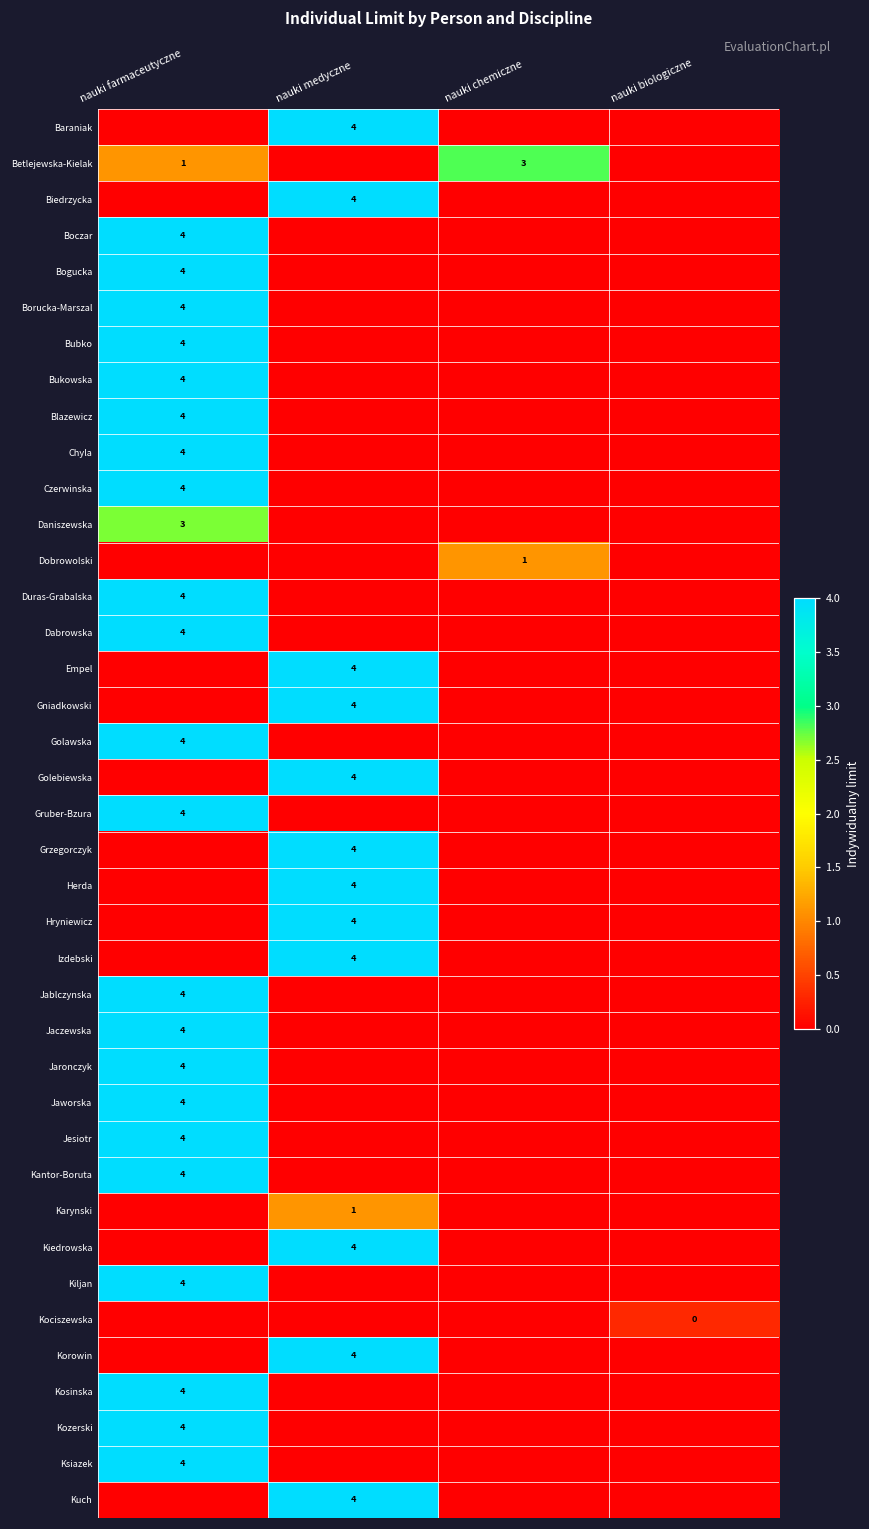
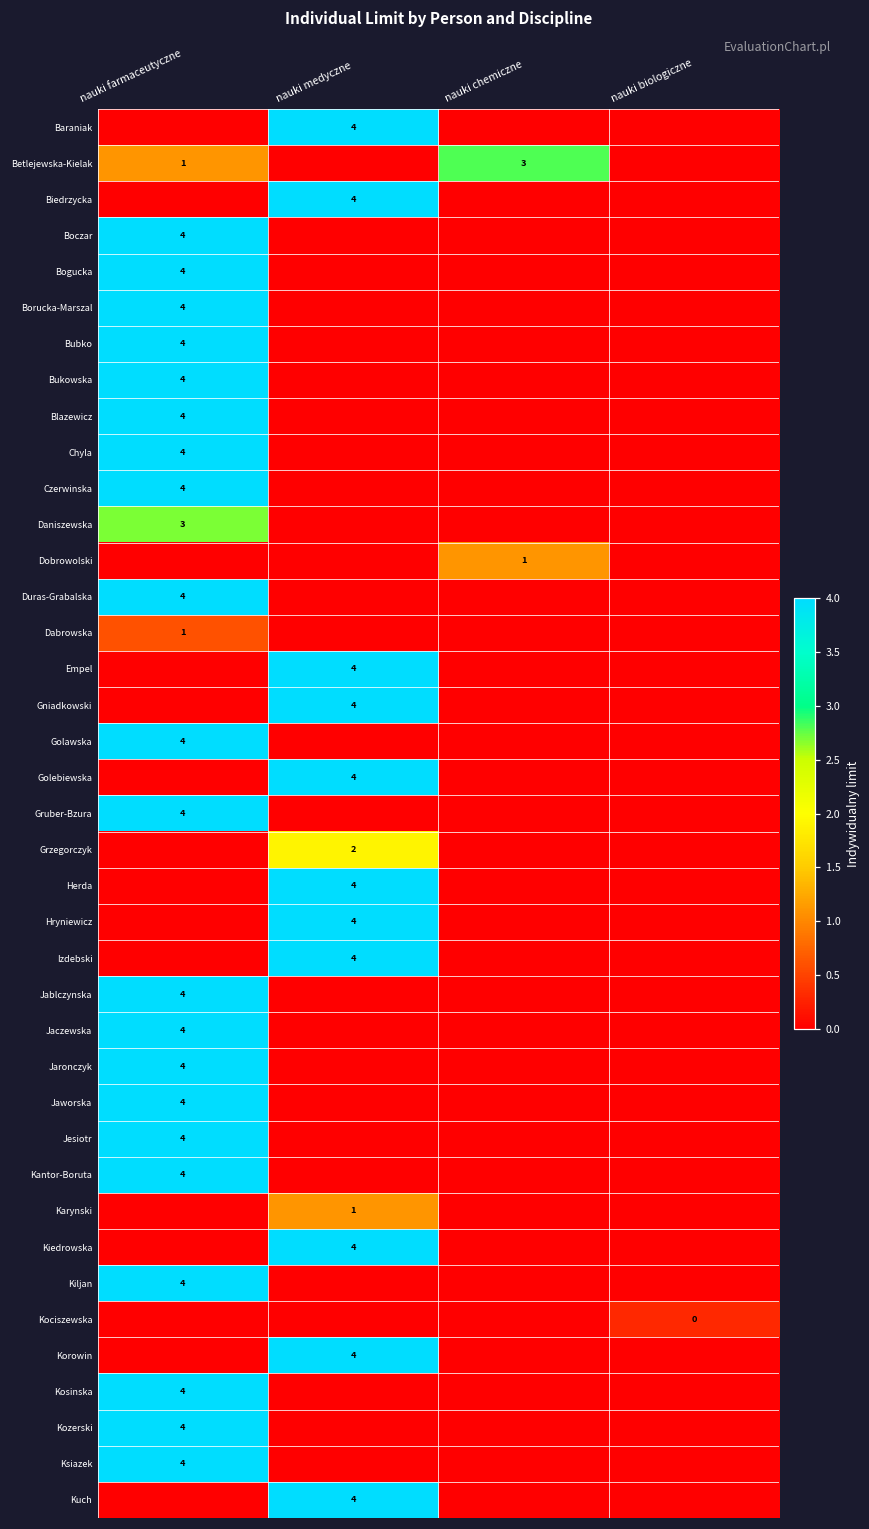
  {
    "Baraniak": {
      "nauki medyczne": 4
    },
    "Betlejewska-Kielak": {
      "nauki farmaceutyczne": 1,
      "nauki chemiczne": 3
    },
    "Biedrzycka": {
      "nauki medyczne": 4
    },
    "Boczar": {
      "nauki farmaceutyczne": 4
    },
    "Bogucka": {
      "nauki farmaceutyczne": 4
    },
    "Borucka-Marszal": {
      "nauki farmaceutyczne": 4
    },
    "Bubko": {
      "nauki farmaceutyczne": 4
    },
    "Bukowska": {
      "nauki farmaceutyczne": 4
    },
    "Blazewicz": {
      "nauki farmaceutyczne": 4
    },
    "Chyla": {
      "nauki farmaceutyczne": 4
    },
    "Czerwinska": {
      "nauki farmaceutyczne": 4
    },
    "Daniszewska": {
      "nauki farmaceutyczne": 3
    },
    "Dobrowolski": {
      "nauki chemiczne": 1
    },
    "Duras-Grabalska": {
      "nauki farmaceutyczne": 4
    },
    "Dabrowska": {
-     "nauki farmaceutyczne": 4
+     "nauki farmaceutyczne": 1
    },
    "Empel": {
      "nauki medyczne": 4
    },
    "Gniadkowski": {
      "nauki medyczne": 4
    },
    "Golawska": {
      "nauki farmaceutyczne": 4
    },
    "Golebiewska": {
      "nauki medyczne": 4
    },
    "Gruber-Bzura": {
      "nauki farmaceutyczne": 4
    },
    "Grzegorczyk": {
-     "nauki medyczne": 4
+     "nauki medyczne": 2
    },
    "Herda": {
      "nauki medyczne": 4
    },
    "Hryniewicz": {
      "nauki medyczne": 4
    },
    "Izdebski": {
      "nauki medyczne": 4
    },
    "Jablczynska": {
      "nauki farmaceutyczne": 4
    },
    "Jaczewska": {
      "nauki farmaceutyczne": 4
    },
    "Jaronczyk": {
      "nauki farmaceutyczne": 4
    },
    "Jaworska": {
      "nauki farmaceutyczne": 4
    },
    "Jesiotr": {
      "nauki farmaceutyczne": 4
    },
    "Kantor-Boruta": {
      "nauki farmaceutyczne": 4
    },
    "Karynski": {
      "nauki medyczne": 1
    },
    "Kiedrowska": {
      "nauki medyczne": 4
    },
    "Kiljan": {
      "nauki farmaceutyczne": 4
    },
    "Kociszewska": {
      "nauki biologiczne": 0
    },
    "Korowin": {
      "nauki medyczne": 4
    },
    "Kosinska": {
      "nauki farmaceutyczne": 4
    },
    "Kozerski": {
      "nauki farmaceutyczne": 4
    },
    "Ksiazek": {
      "nauki farmaceutyczne": 4
    },
    "Kuch": {
      "nauki medyczne": 4
    }
  }
